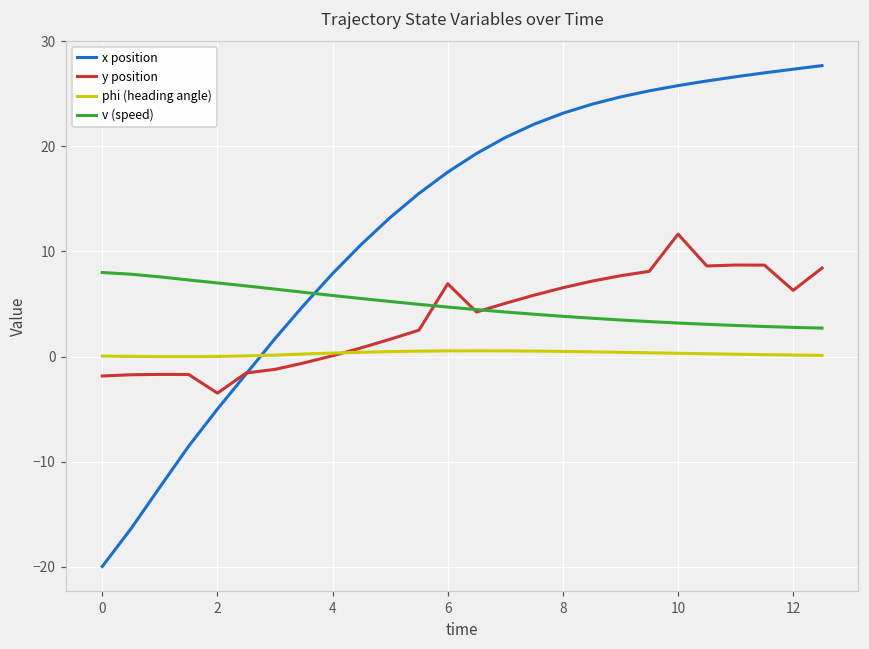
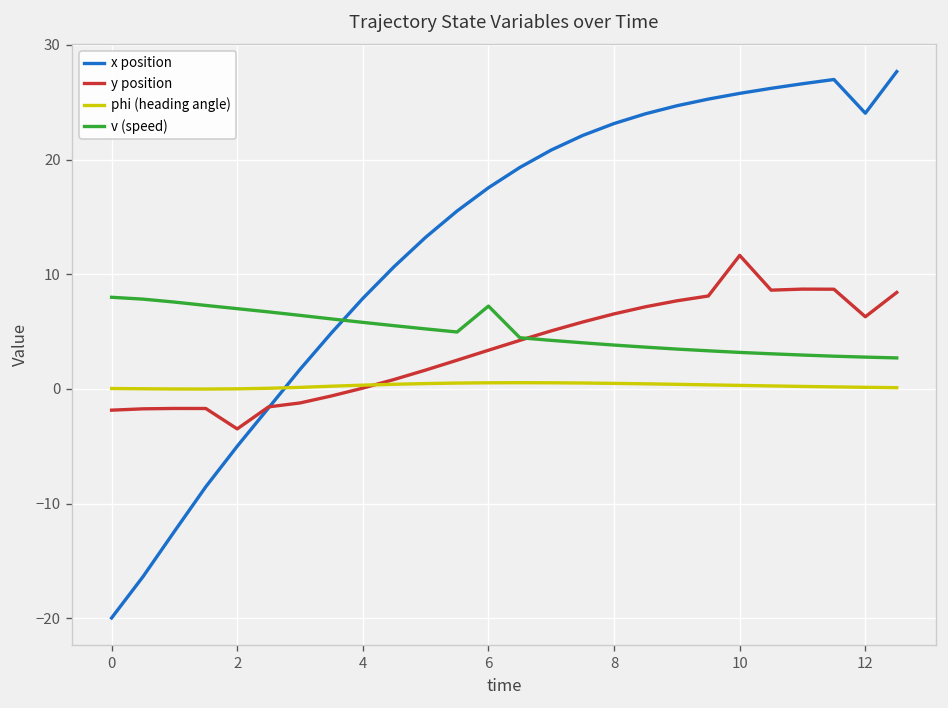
  {
    "x position": {
      "0": -20,
      "2": -5,
      "4": 8,
      "6": 18,
      "8": 23,
      "10": 26,
-     "12": 27
+     "12": 24
    },
    "y position": {
      "0": -2,
      "2": -3,
-     "6": 7,
+     "6": 3,
      "8": 7,
      "10": 12,
      "12": 6
    },
    "phi (heading angle)": {
      "0": 0,
      "2": 0,
      "6": 1,
      "8": 0,
      "10": 0,
      "12": 0
    },
    "v (speed)": {
      "0": 8,
      "2": 7,
      "4": 6,
-     "6": 5,
+     "6": 7,
      "8": 4,
      "10": 3,
      "12": 3
    }
  }
